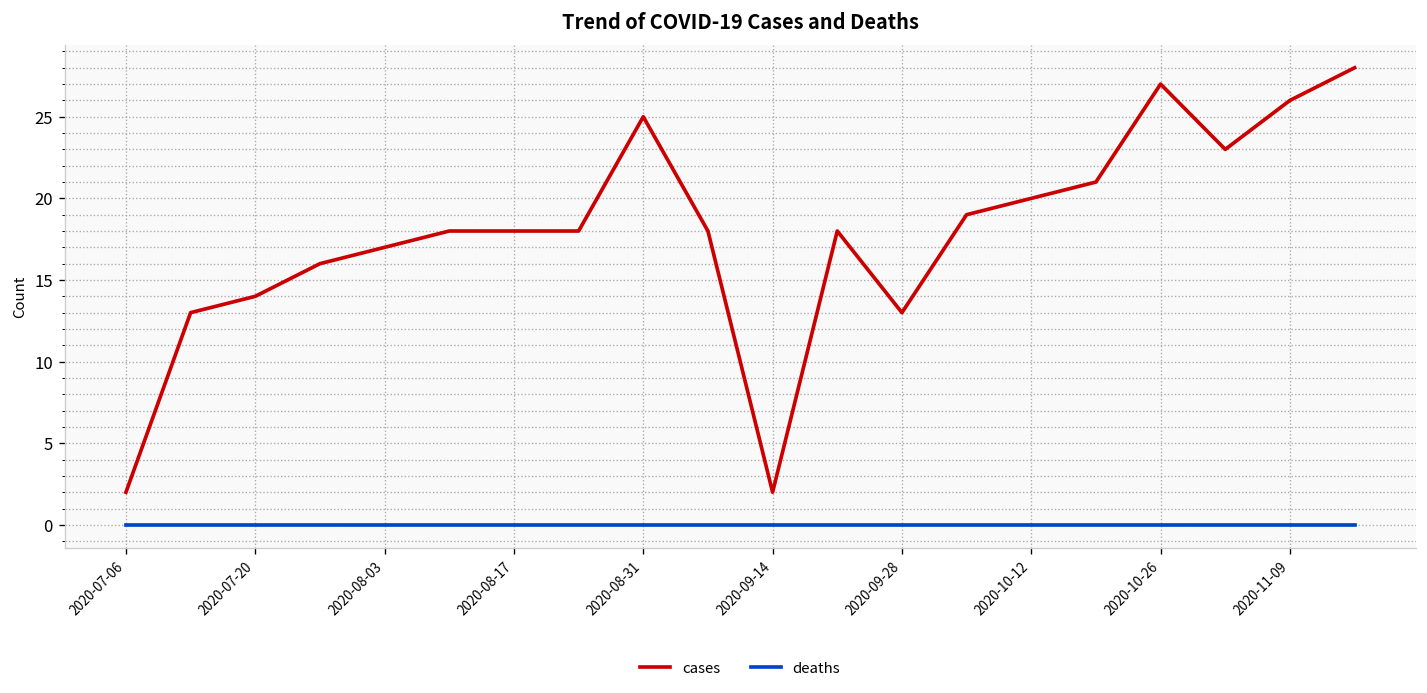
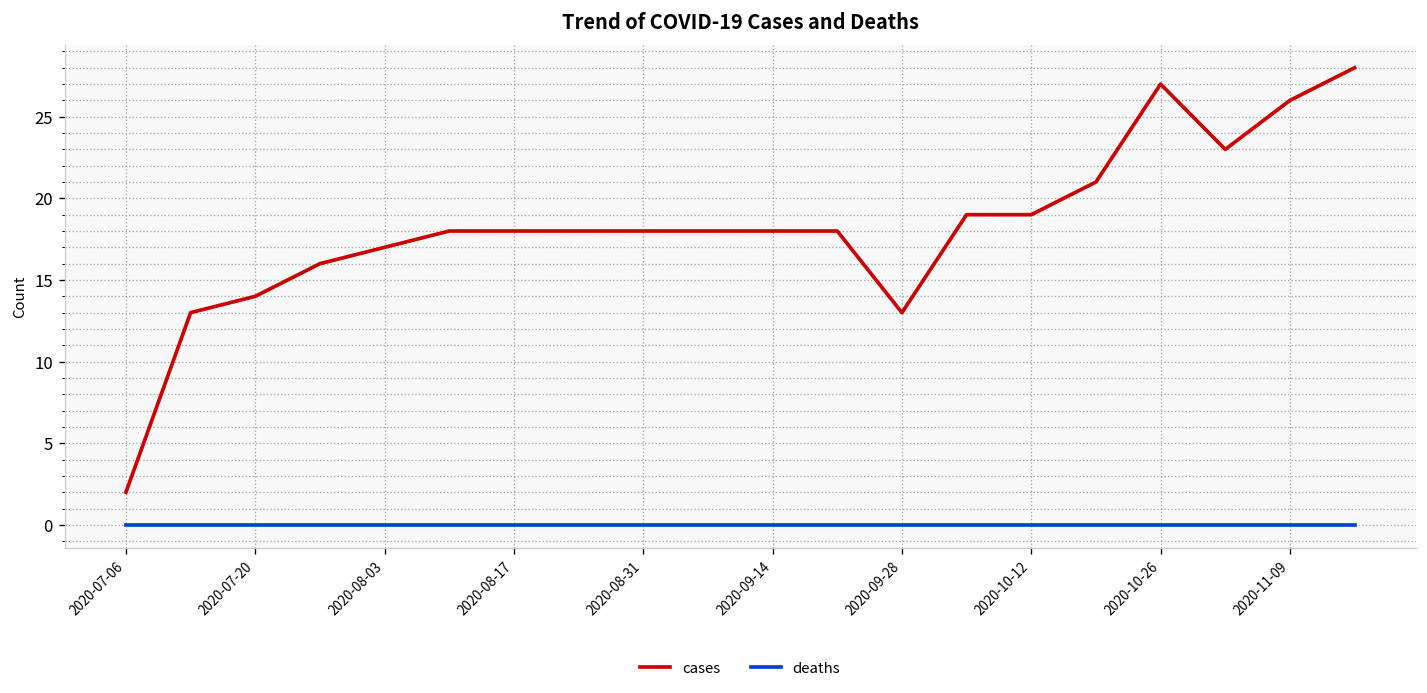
  {
    "cases": {
      "2020-07-06": 2,
      "2020-07-20": 14,
      "2020-08-03": 17,
      "2020-08-17": 18,
-     "2020-08-31": 25,
-     "2020-09-14": 2,
+     "2020-08-31": 18,
+     "2020-09-14": 18,
      "2020-09-28": 13,
-     "2020-10-12": 20,
+     "2020-10-12": 19,
      "2020-10-26": 27,
      "2020-11-09": 26
    },
    "deaths": {
      "2020-07-06": 0,
      "2020-07-20": 0,
      "2020-08-03": 0,
      "2020-08-17": 0,
      "2020-08-31": 0,
      "2020-09-14": 0,
      "2020-09-28": 0,
      "2020-10-12": 0,
      "2020-10-26": 0,
      "2020-11-09": 0
    }
  }
